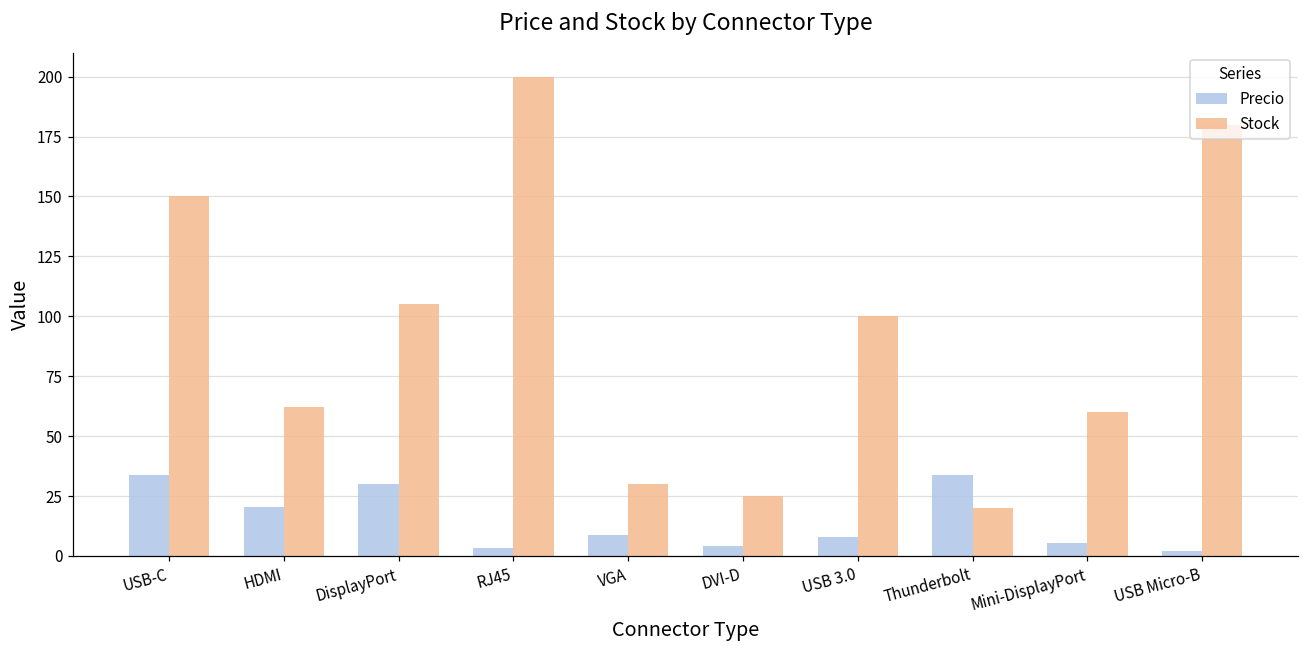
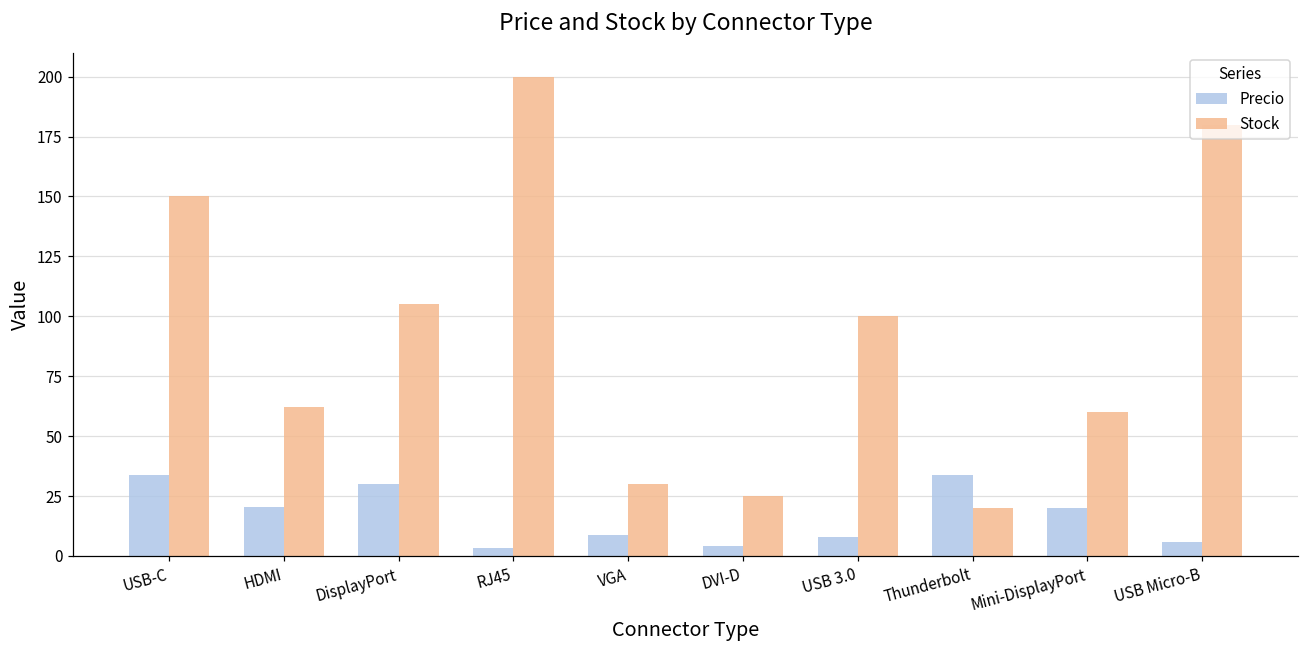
  {
    "Precio": {
      "USB-C": 34,
      "HDMI": 21,
      "DisplayPort": 30,
      "RJ45": 4,
      "VGA": 9,
      "DVI-D": 4,
      "USB 3.0": 8,
      "Thunderbolt": 34,
-     "Mini-DisplayPort": 5,
-     "USB Micro-B": 2
+     "Mini-DisplayPort": 20,
+     "USB Micro-B": 6
    },
    "Stock": {
      "USB-C": 150,
      "HDMI": 62,
      "DisplayPort": 105,
      "RJ45": 200,
      "VGA": 30,
      "DVI-D": 25,
      "USB 3.0": 100,
      "Thunderbolt": 20,
      "Mini-DisplayPort": 60
    }
  }
